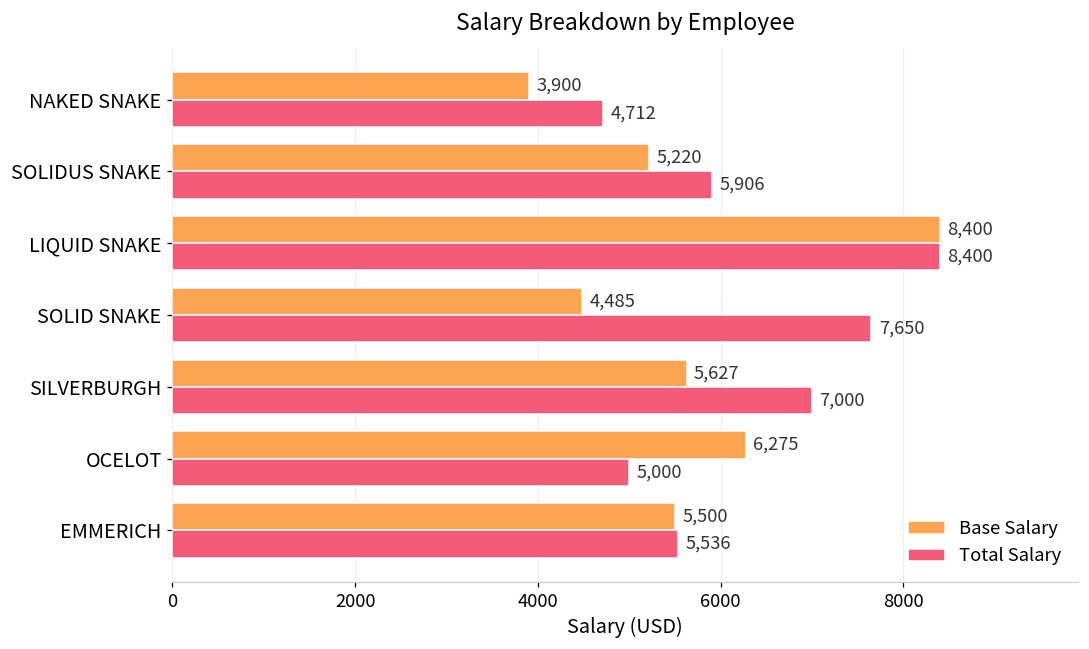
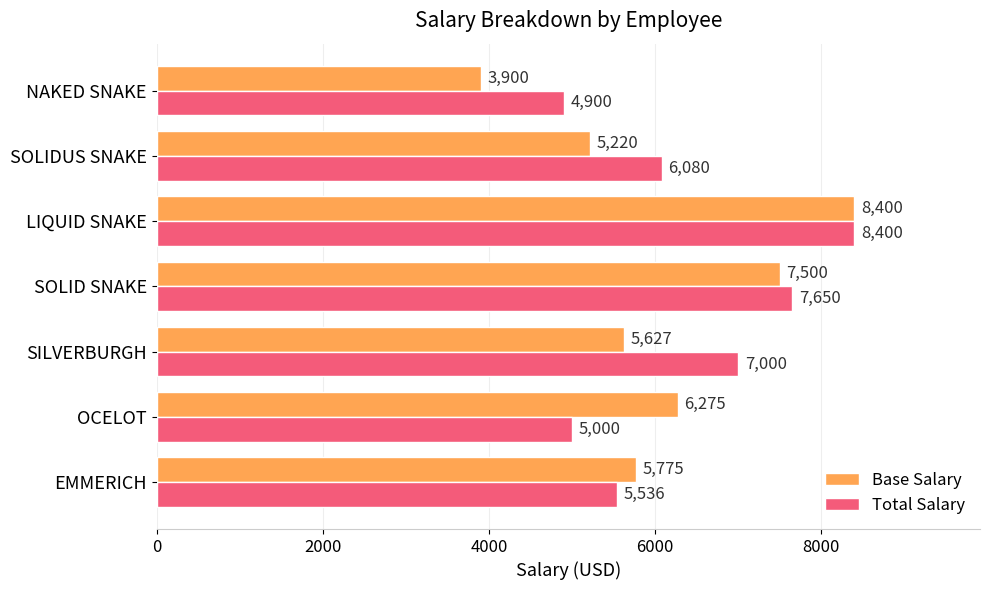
  {
    "Base Salary": {
      "NAKED SNAKE": "3,900",
      "SOLIDUS SNAKE": "5,220",
      "LIQUID SNAKE": "8,400",
-     "SOLID SNAKE": "4,485",
+     "SOLID SNAKE": "7,500",
      "SILVERBURGH": "5,627",
      "OCELOT": "6,275",
-     "EMMERICH": "5,500"
+     "EMMERICH": "5,775"
    },
    "Total Salary": {
-     "NAKED SNAKE": "4,712",
-     "SOLIDUS SNAKE": "5,906",
+     "NAKED SNAKE": "4,900",
+     "SOLIDUS SNAKE": "6,080",
      "LIQUID SNAKE": "8,400",
      "SOLID SNAKE": "7,650",
      "SILVERBURGH": "7,000",
      "OCELOT": "5,000",
      "EMMERICH": "5,536"
    }
  }
